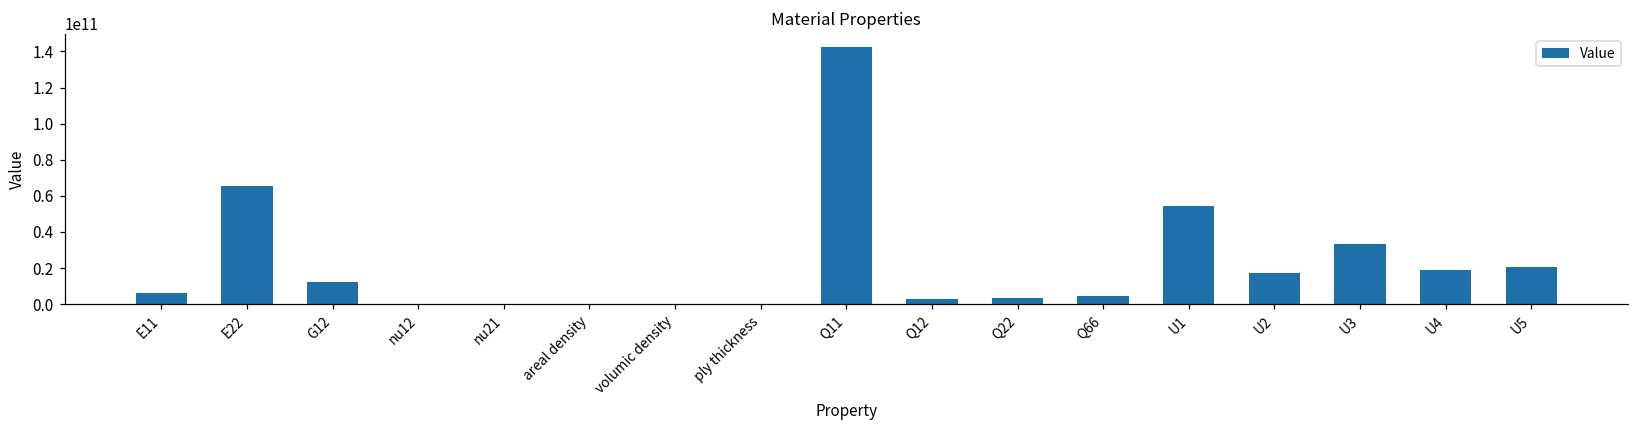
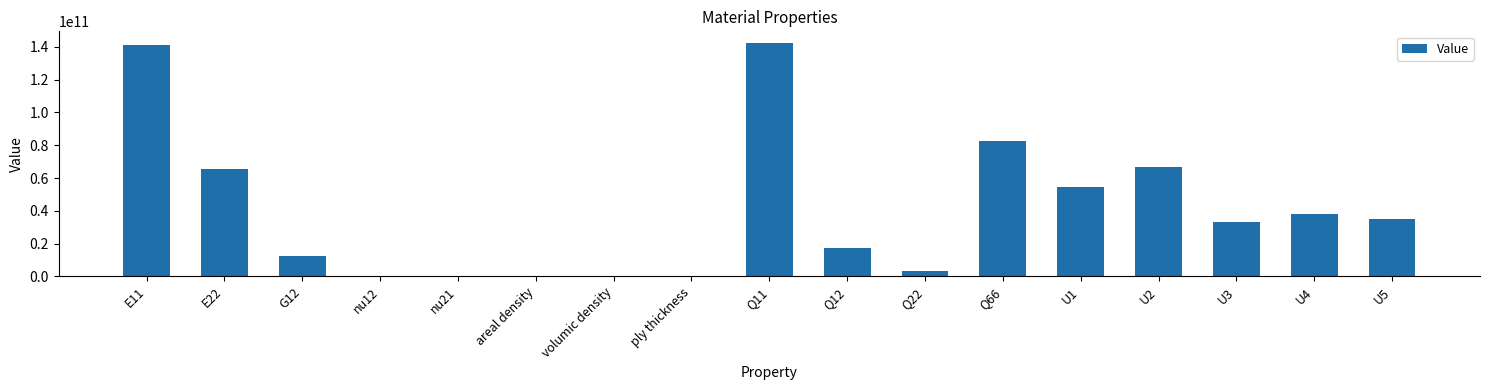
  {
-   "E11": 6000000000,
+   "E11": 141000000000,
    "E22": 65000000000,
    "G12": 12000000000,
    "volumic density": 0,
    "Q11": 142000000000,
-   "Q12": 3000000000,
+   "Q12": 17000000000,
    "Q22": 3000000000,
-   "Q66": 4000000000,
+   "Q66": 83000000000,
    "U1": 54000000000,
-   "U2": 17000000000,
+   "U2": 67000000000,
    "U3": 33000000000,
-   "U4": 19000000000,
-   "U5": 20000000000
+   "U4": 38000000000,
+   "U5": 35000000000
  }
